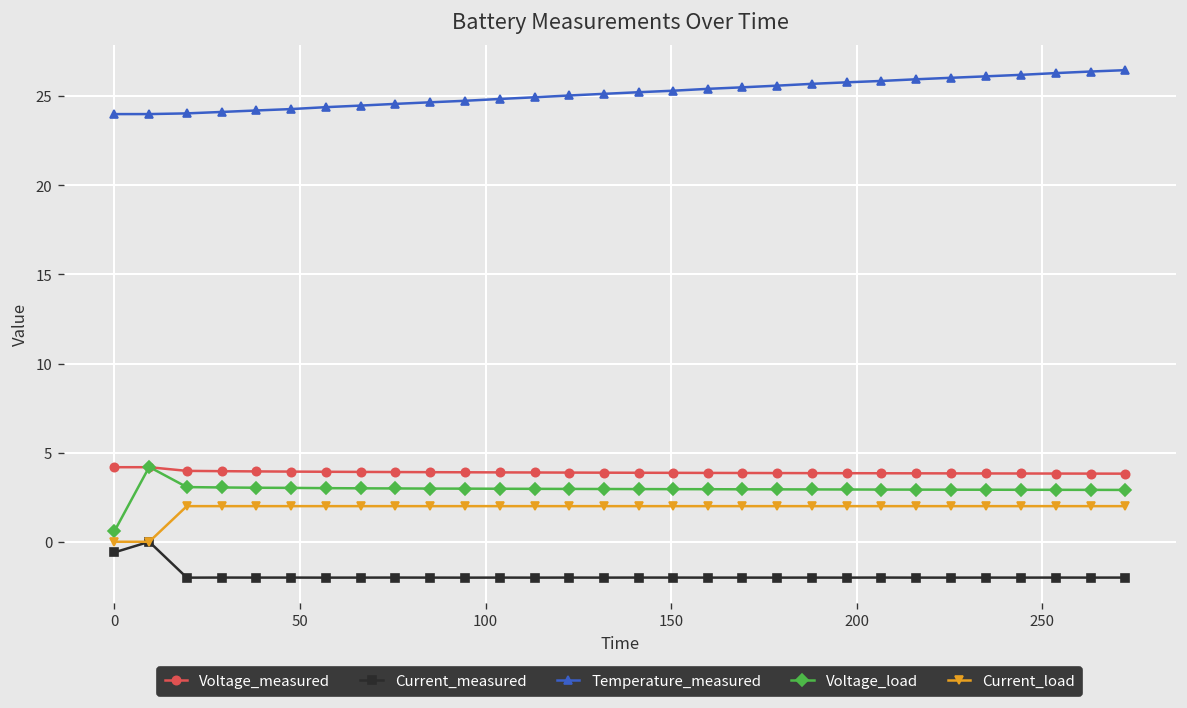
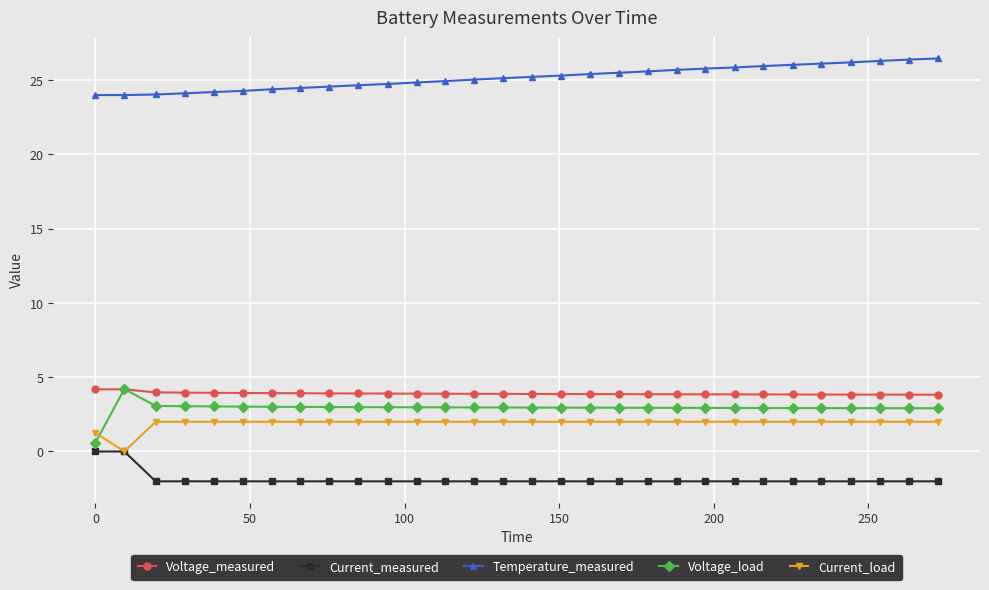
  {
    "Voltage_measured": {
      "0": 4.2
    },
    "Current_measured": {
-     "0": -0.6
+     "0": 0.0
    },
    "Temperature_measured": {
      "0": 24.0
    },
    "Voltage_load": {
      "0": 0.6
    },
    "Current_load": {
-     "0": 0.0
+     "0": 1.3
    }
  }
